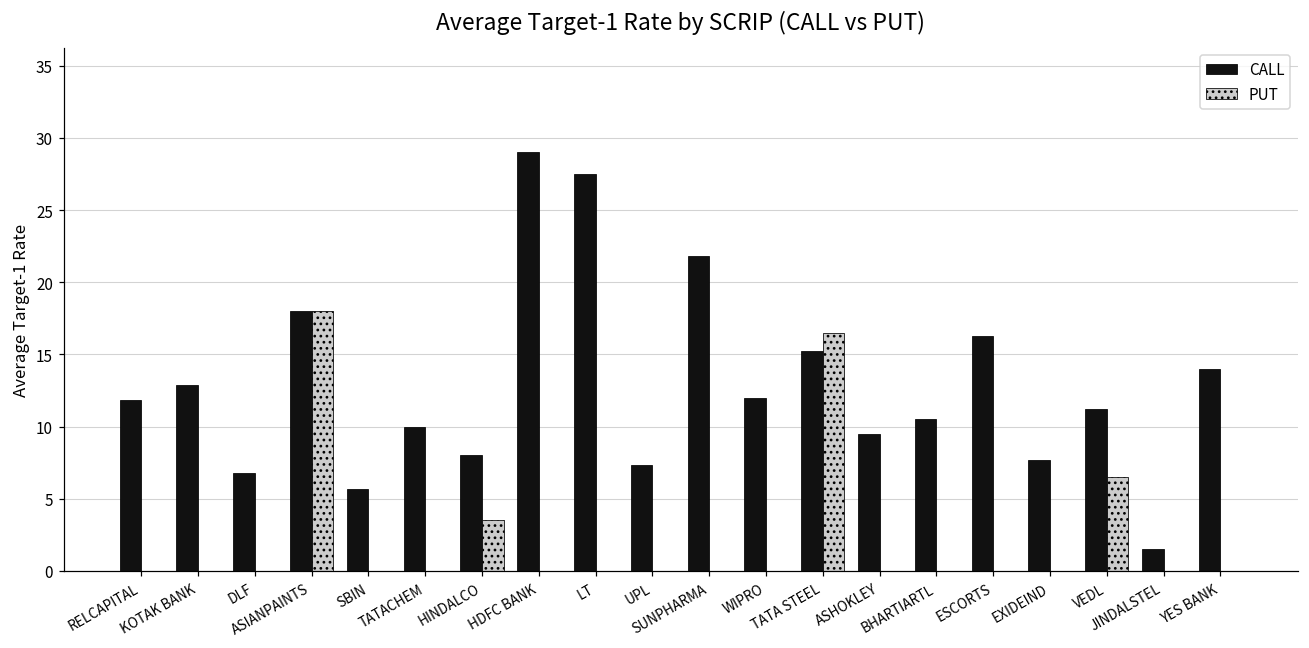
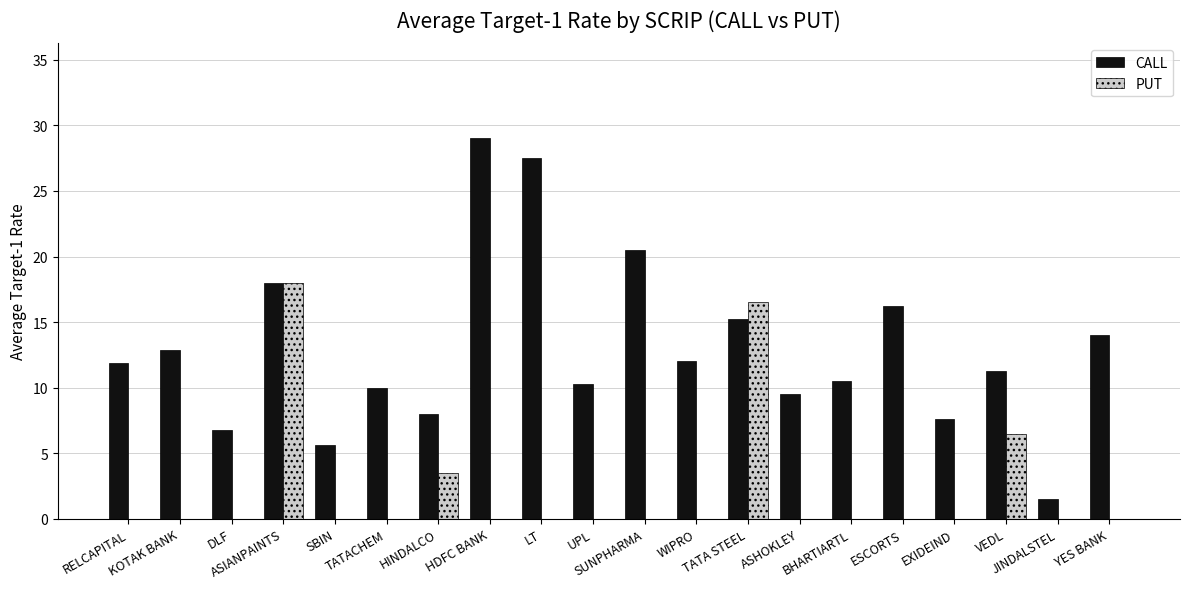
  {
    "CALL": {
      "RELCAPITAL": 11.9,
      "KOTAK BANK": 12.9,
      "DLF": 6.8,
      "ASIANPAINTS": 18.0,
      "SBIN": 5.7,
      "TATACHEM": 10.0,
      "HINDALCO": 8.0,
      "HDFC BANK": 29.0,
      "LT": 27.5,
-     "UPL": 7.4,
-     "SUNPHARMA": 21.8,
+     "UPL": 10.3,
+     "SUNPHARMA": 20.5,
      "WIPRO": 12.0,
      "TATA STEEL": 15.3,
      "ASHOKLEY": 9.5,
      "BHARTIARTL": 10.5,
      "ESCORTS": 16.3,
      "EXIDEIND": 7.7,
      "VEDL": 11.3,
      "JINDALSTEL": 1.5,
      "YES BANK": 14.0
    },
    "PUT": {
      "RELCAPITAL": 0.0,
      "KOTAK BANK": 0.0,
      "DLF": 0.0,
      "ASIANPAINTS": 18.0,
      "SBIN": 0.0,
      "TATACHEM": 0.0,
      "HINDALCO": 3.5,
      "HDFC BANK": 0.0,
      "LT": 0.0,
      "UPL": 0.0,
      "SUNPHARMA": 0.0,
      "WIPRO": 0.0,
      "TATA STEEL": 16.5,
      "ASHOKLEY": 0.0,
      "BHARTIARTL": 0.0,
      "ESCORTS": 0.0,
      "EXIDEIND": 0.0,
      "VEDL": 6.5,
      "JINDALSTEL": 0.0,
      "YES BANK": 0.0
    }
  }
